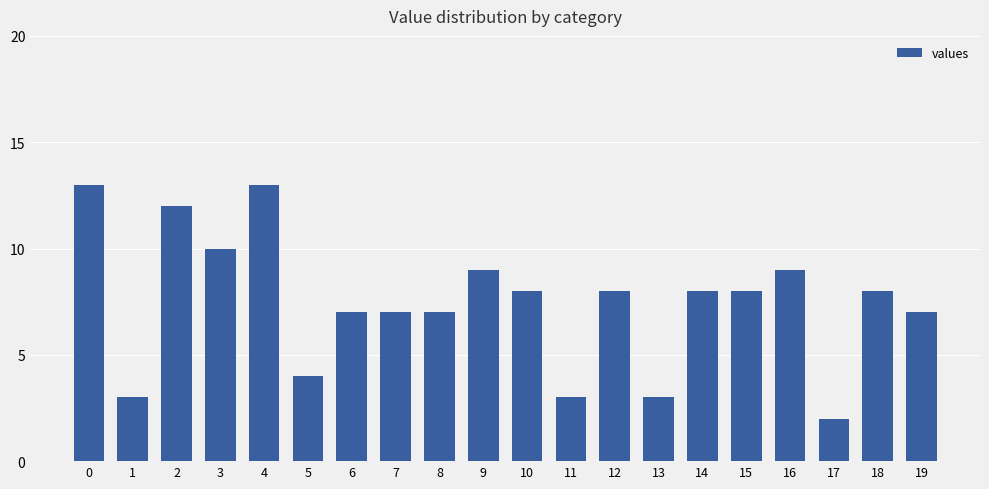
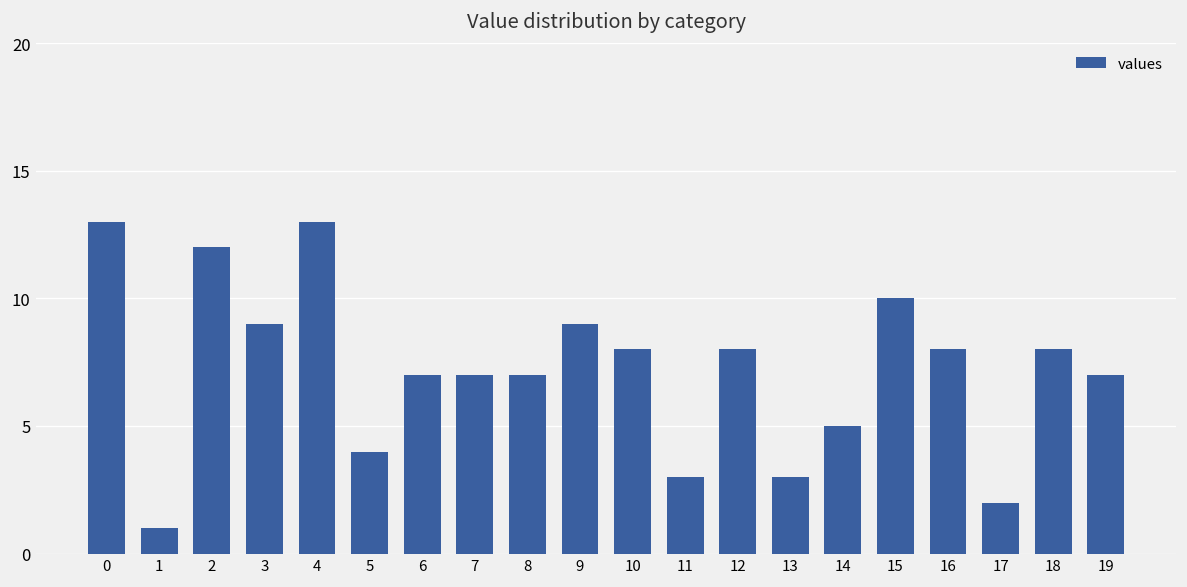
  {
    "0": 13,
-   "1": 3,
+   "1": 1,
    "2": 12,
-   "3": 10,
+   "3": 9,
    "4": 13,
    "5": 4,
    "6": 7,
    "7": 7,
    "8": 7,
    "9": 9,
    "10": 8,
    "11": 3,
    "12": 8,
    "13": 3,
-   "14": 8,
-   "15": 8,
-   "16": 9,
+   "14": 5,
+   "15": 10,
+   "16": 8,
    "17": 2,
    "18": 8,
    "19": 7
  }
